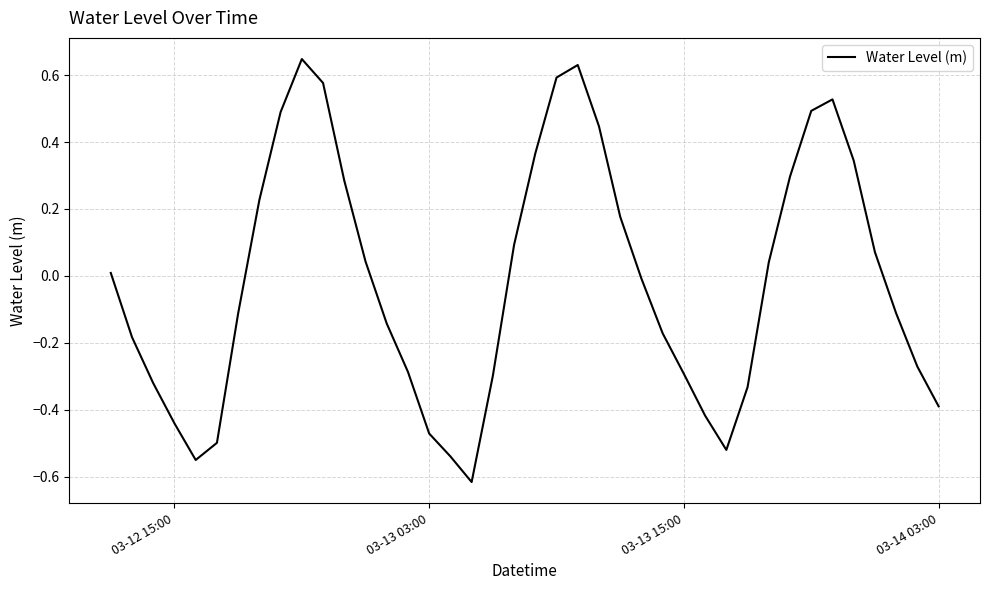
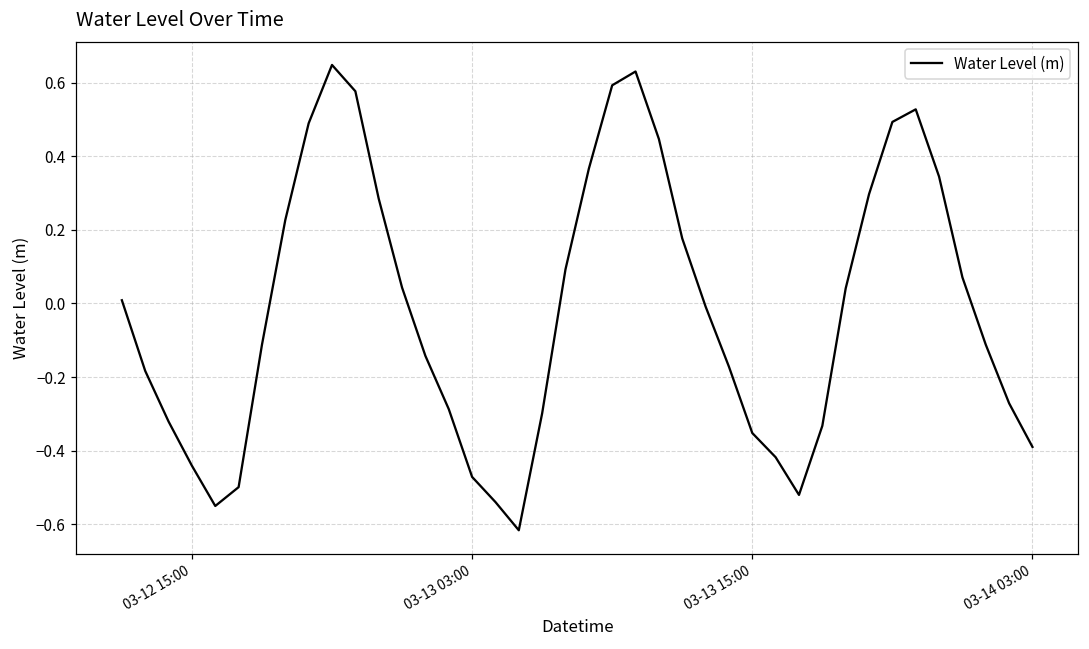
  {
    "03-12 15:00": -0.44,
    "03-13 03:00": -0.47,
-   "03-13 15:00": -0.29,
+   "03-13 15:00": -0.35,
    "03-14 03:00": -0.39
  }
